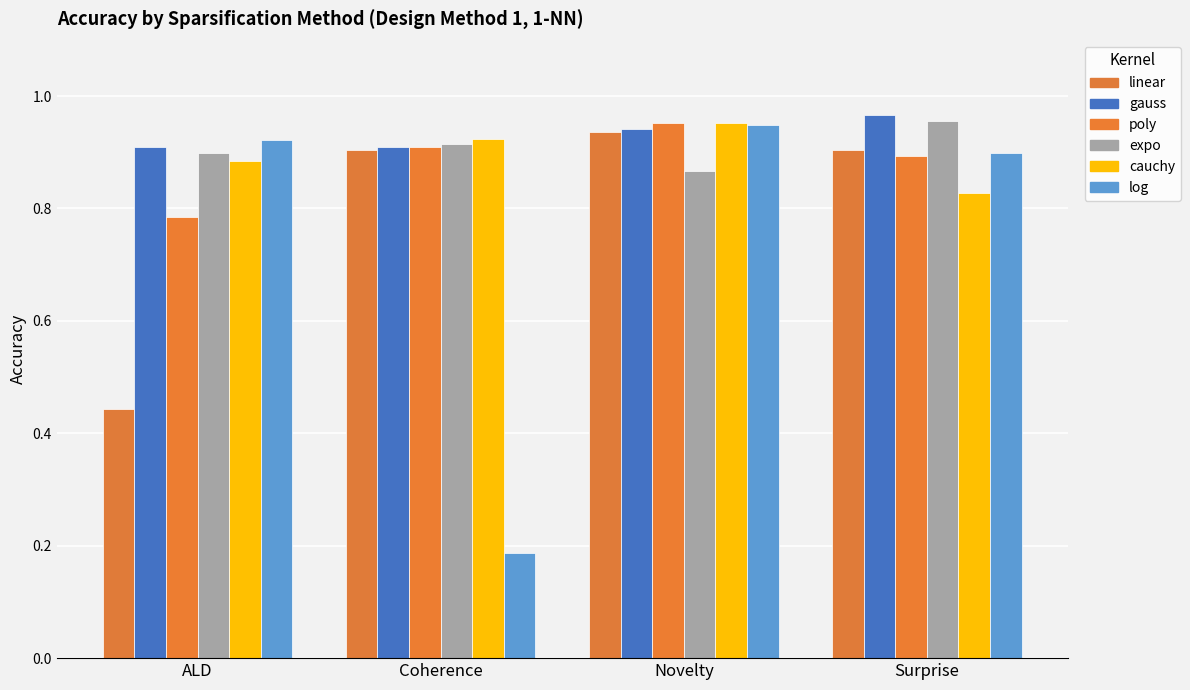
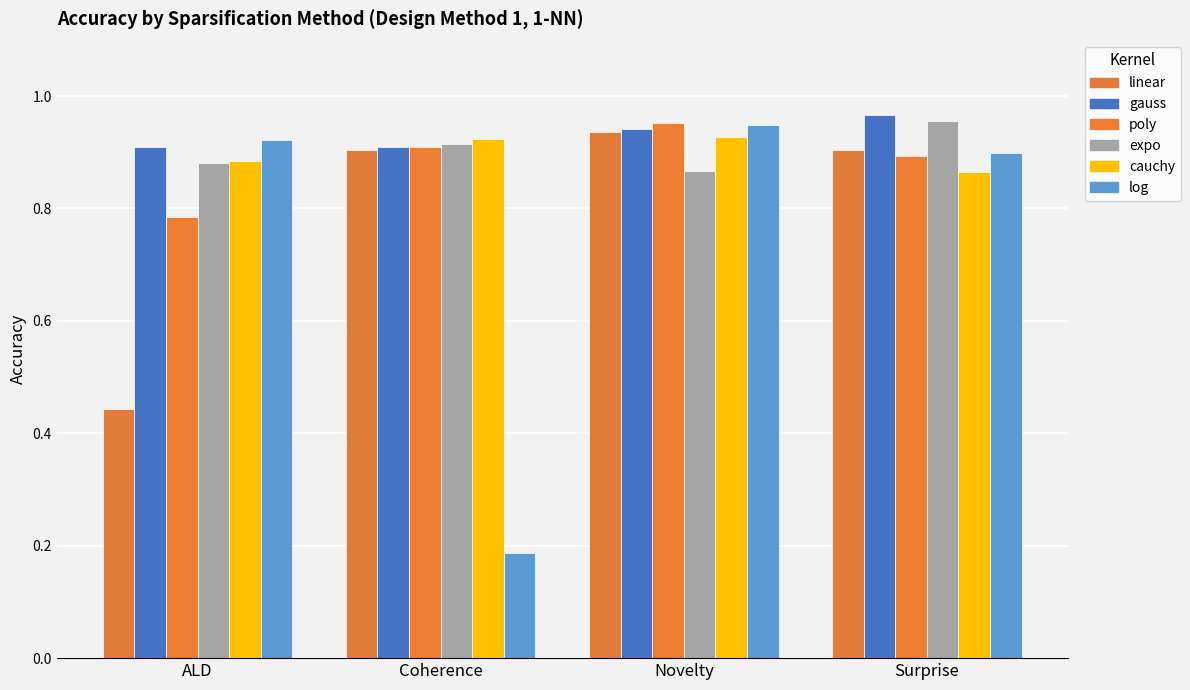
  {
    "expo": {
-     "ALD": 0.90,
+     "ALD": 0.88,
      "Coherence": 0.91,
      "Novelty": 0.87,
      "Surprise": 0.96
    },
    "cauchy": {
      "ALD": 0.88,
      "Coherence": 0.92,
-     "Novelty": 0.95,
-     "Surprise": 0.83
+     "Novelty": 0.93,
+     "Surprise": 0.86
    }
  }
